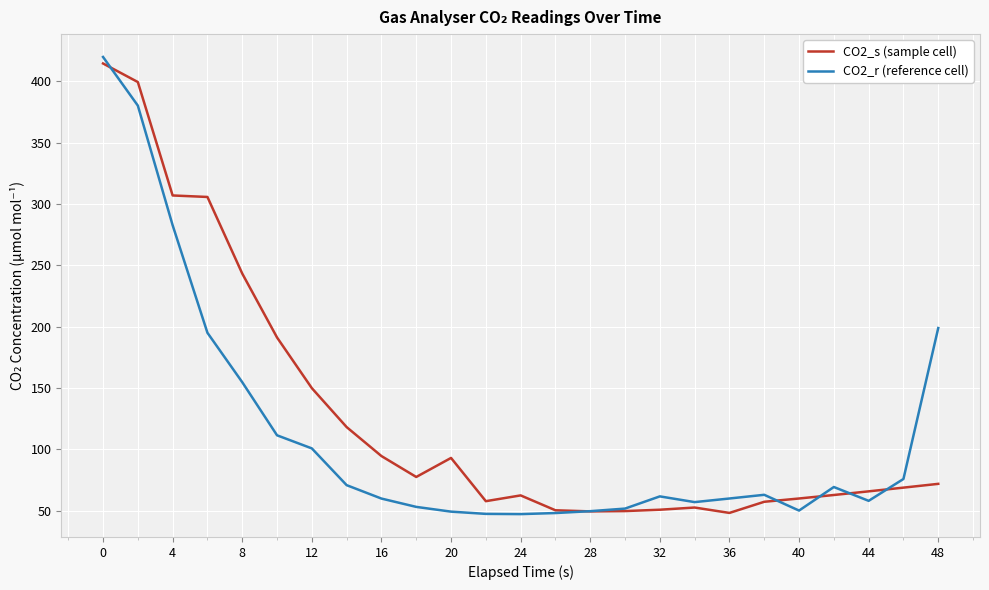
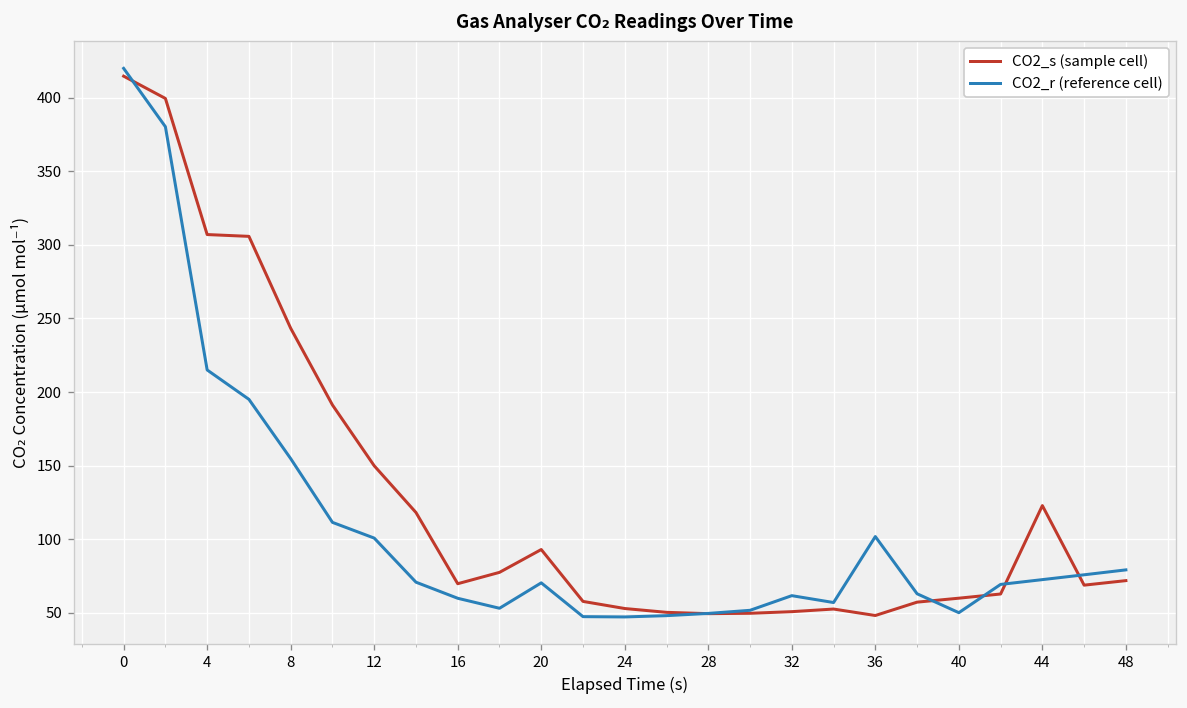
  {
    "CO2_s (sample cell)": {
      "0": 415,
      "4": 307,
      "8": 243,
      "12": 150,
-     "16": 95,
+     "16": 70,
      "20": 93,
-     "24": 62,
+     "24": 53,
      "32": 51,
      "36": 48,
      "40": 60,
-     "44": 66,
+     "44": 123,
      "48": 72
    },
    "CO2_r (reference cell)": {
      "0": 420,
-     "4": 283,
+     "4": 215,
      "8": 155,
      "12": 101,
      "16": 60,
-     "20": 49,
+     "20": 70,
      "24": 47,
      "32": 62,
-     "36": 60,
+     "36": 102,
      "40": 50,
-     "44": 58,
-     "48": 199
+     "44": 73,
+     "48": 79
    }
  }
